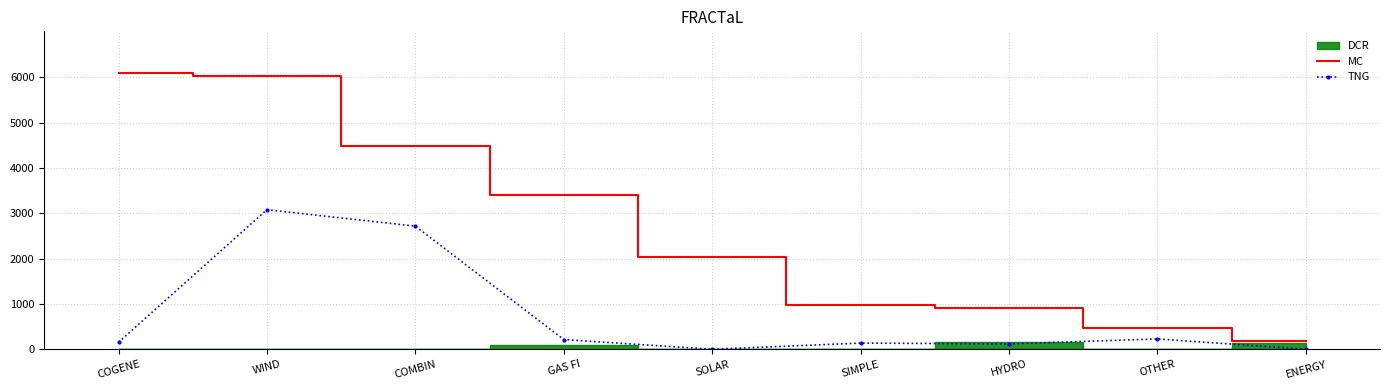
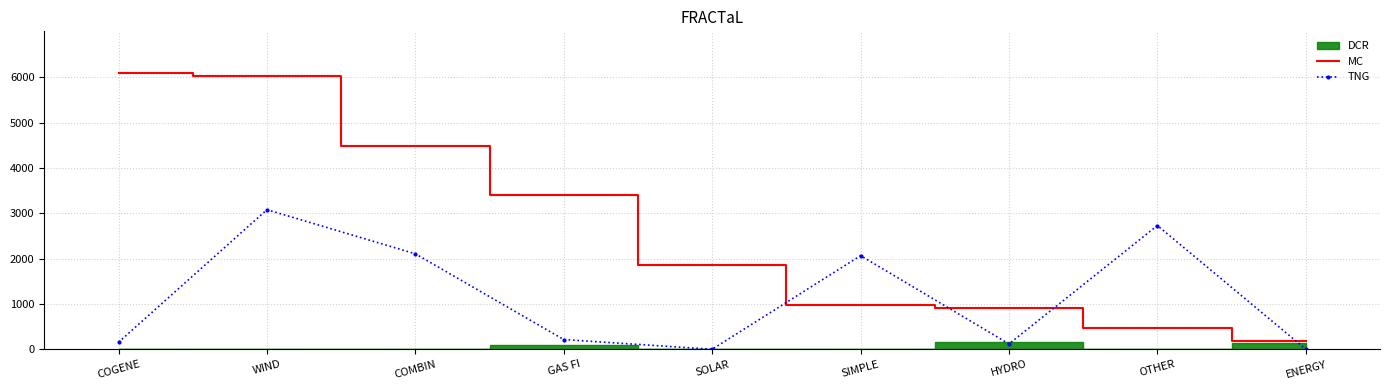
  {
    "MC": {
      "COGENE": 6100,
      "WIND": 6000,
      "COMBIN": 4500,
      "GAS FI": 3400,
-     "SOLAR": 2000,
+     "SOLAR": 1900,
      "SIMPLE": 1000,
      "HYDRO": 900,
      "OTHER": 500
    },
    "TNG": {
      "COGENE": 200,
      "WIND": 3100,
-     "COMBIN": 2700,
+     "COMBIN": 2100,
      "GAS FI": 200,
      "SOLAR": 0,
-     "SIMPLE": 100,
+     "SIMPLE": 2100,
      "HYDRO": 100,
-     "OTHER": 200,
+     "OTHER": 2700,
      "ENERGY": 0
    }
  }
